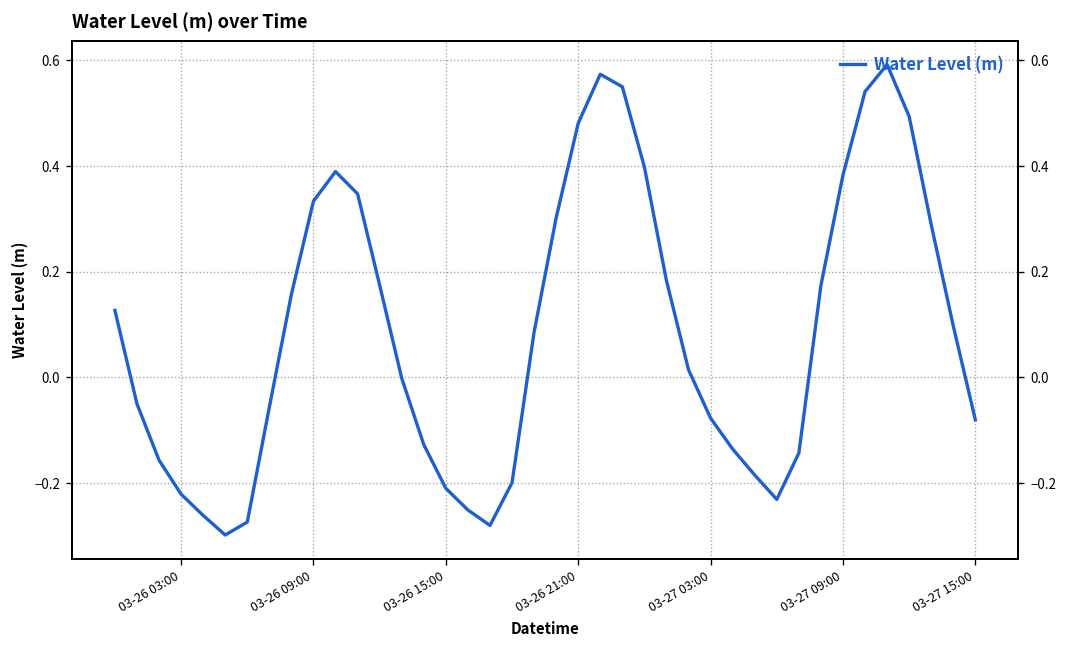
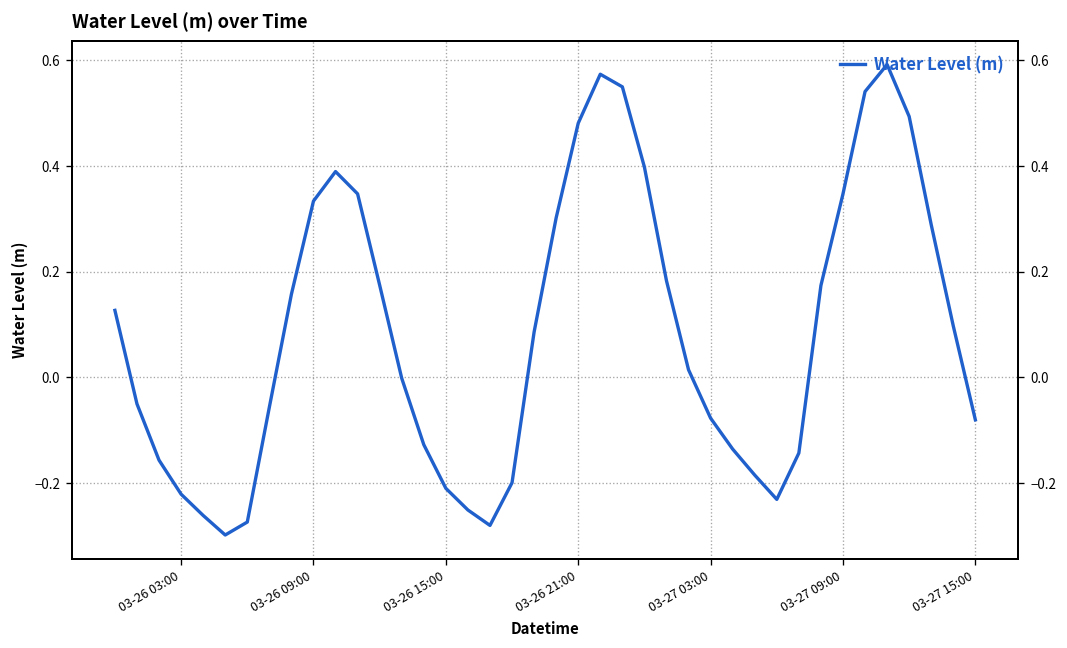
  {
    "03-26 03:00": -0.22,
    "03-26 09:00": 0.33,
    "03-26 15:00": -0.21,
    "03-26 21:00": 0.48,
    "03-27 03:00": -0.08,
-   "03-27 09:00": 0.38,
+   "03-27 09:00": 0.35,
    "03-27 15:00": -0.08
  }
